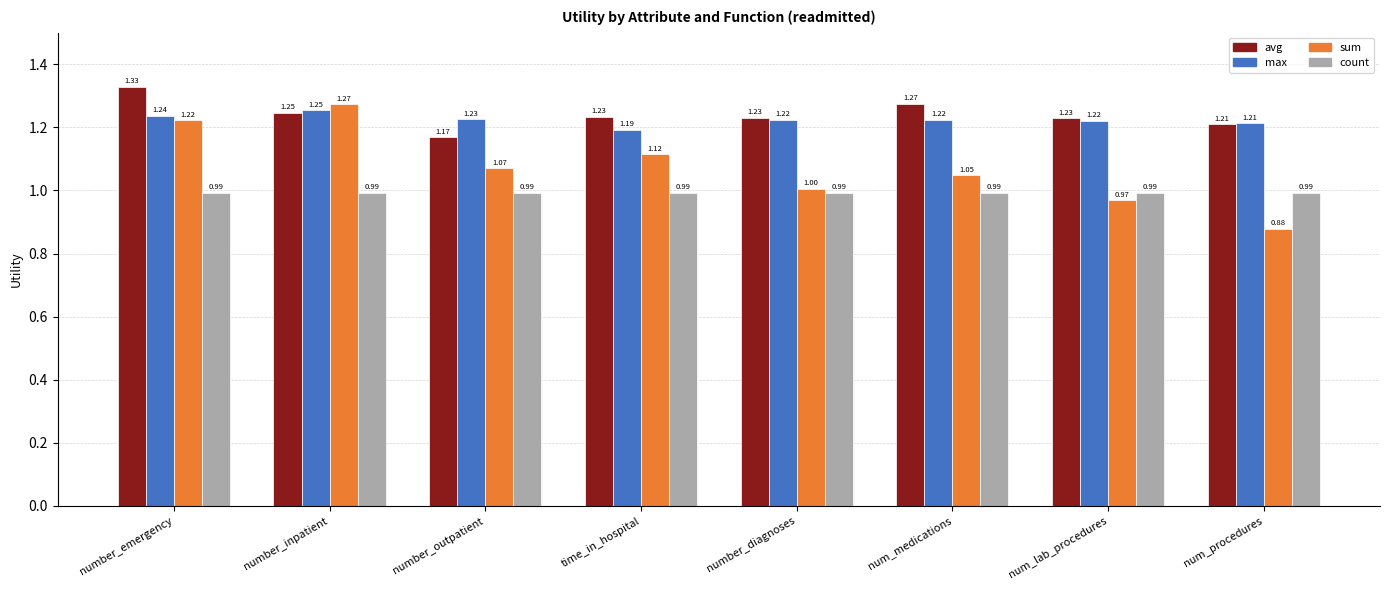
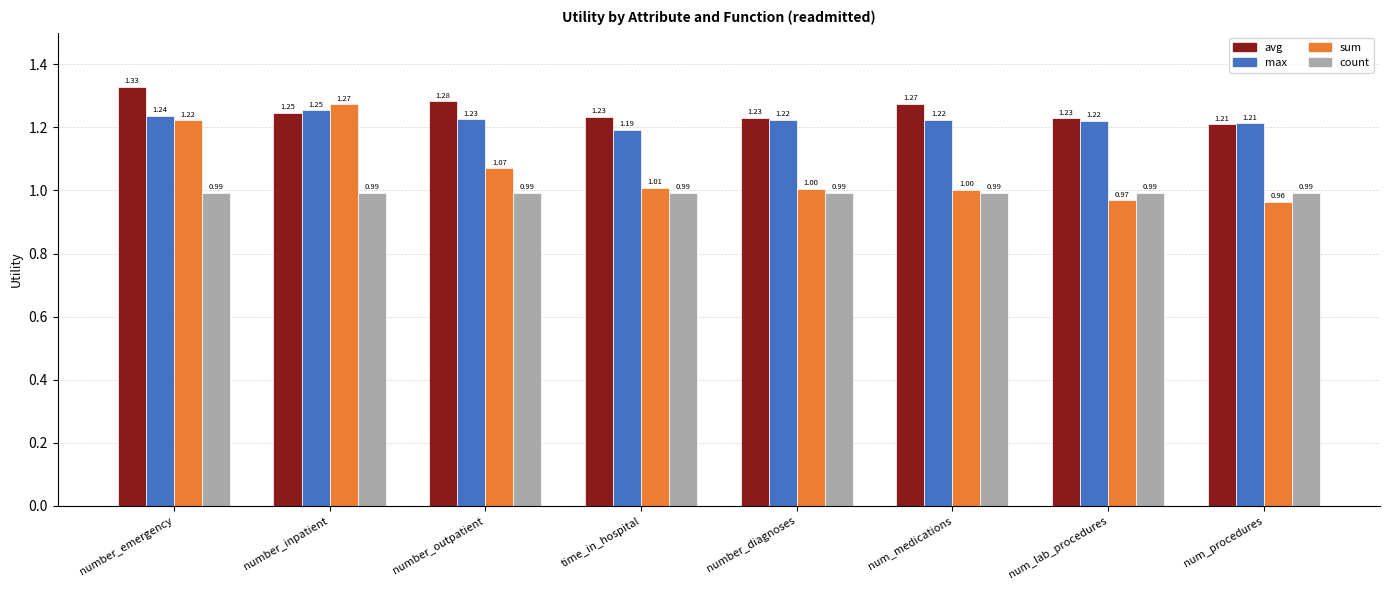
  {
    "avg": {
      "number_emergency": 1.33,
      "number_inpatient": 1.25,
-     "number_outpatient": 1.17,
+     "number_outpatient": 1.28,
      "time_in_hospital": 1.23,
      "number_diagnoses": 1.23,
      "num_medications": 1.27,
      "num_lab_procedures": 1.23,
      "num_procedures": 1.21
    },
    "max": {
      "number_emergency": 1.24,
      "number_inpatient": 1.25,
      "number_outpatient": 1.23,
      "time_in_hospital": 1.19,
      "number_diagnoses": 1.22,
      "num_medications": 1.22,
      "num_lab_procedures": 1.22,
      "num_procedures": 1.21
    },
    "sum": {
      "number_emergency": 1.22,
      "number_inpatient": 1.27,
      "number_outpatient": 1.07,
-     "time_in_hospital": 1.12,
+     "time_in_hospital": 1.01,
      "number_diagnoses": 1.00,
-     "num_medications": 1.05,
+     "num_medications": 1.00,
      "num_lab_procedures": 0.97,
-     "num_procedures": 0.88
+     "num_procedures": 0.96
    },
    "count": {
      "number_emergency": 0.99,
      "number_inpatient": 0.99,
      "number_outpatient": 0.99,
      "time_in_hospital": 0.99,
      "number_diagnoses": 0.99,
      "num_medications": 0.99,
      "num_lab_procedures": 0.99,
      "num_procedures": 0.99
    }
  }
